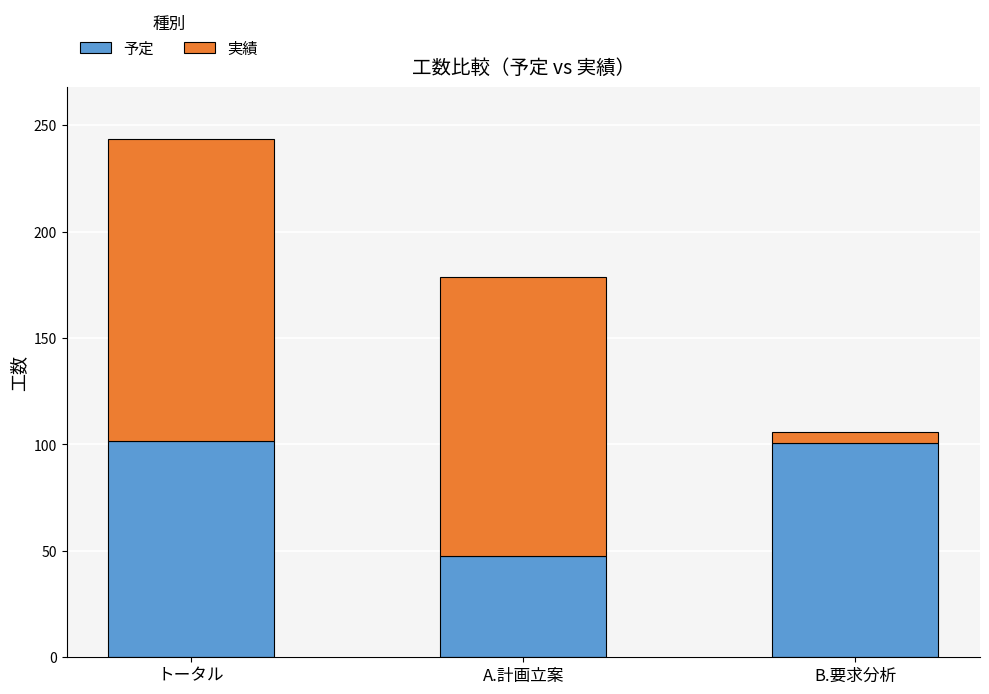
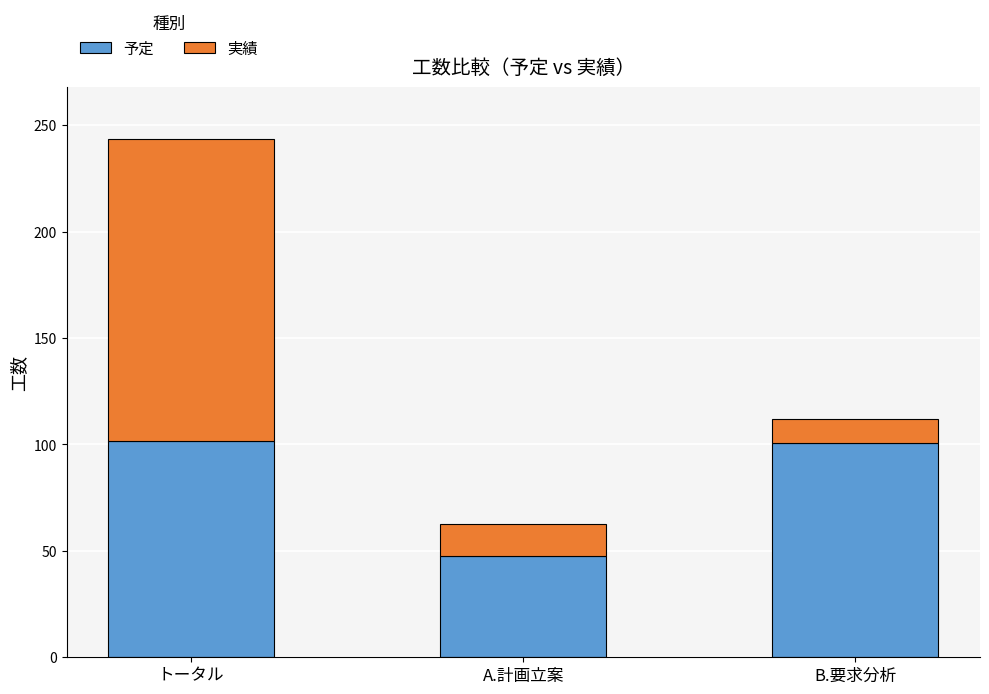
  {
    "予定": {
      "トータル": 102,
      "A.計画立案": 48,
      "B.要求分析": 101
    },
    "実績": {
      "トータル": 142,
-     "A.計画立案": 131,
-     "B.要求分析": 5
+     "A.計画立案": 15,
+     "B.要求分析": 11
    }
  }
